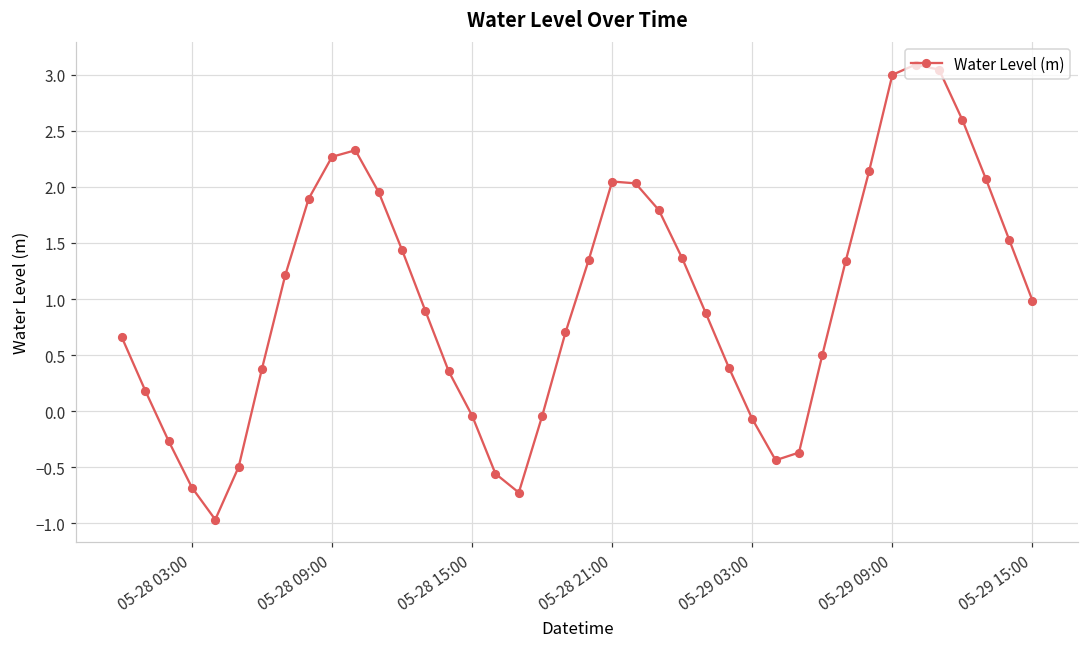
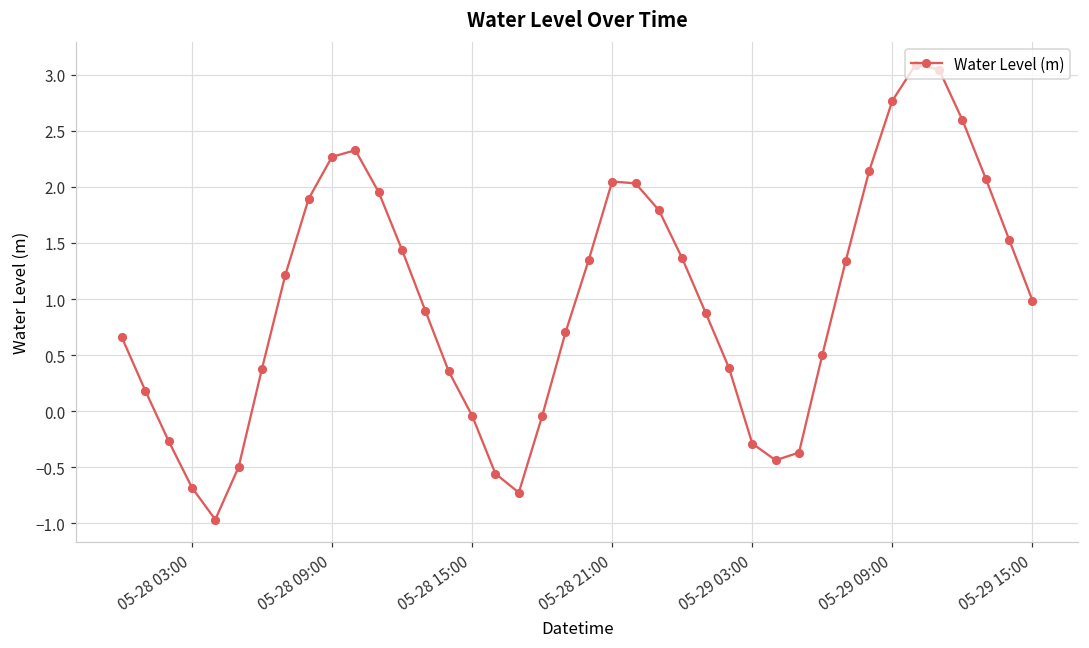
  {
    "05-28 03:00": -0.68,
    "05-28 09:00": 2.27,
    "05-28 15:00": -0.04,
    "05-28 21:00": 2.05,
-   "05-29 03:00": -0.07,
-   "05-29 09:00": 3.00,
+   "05-29 03:00": -0.29,
+   "05-29 09:00": 2.77,
    "05-29 15:00": 0.99
  }
